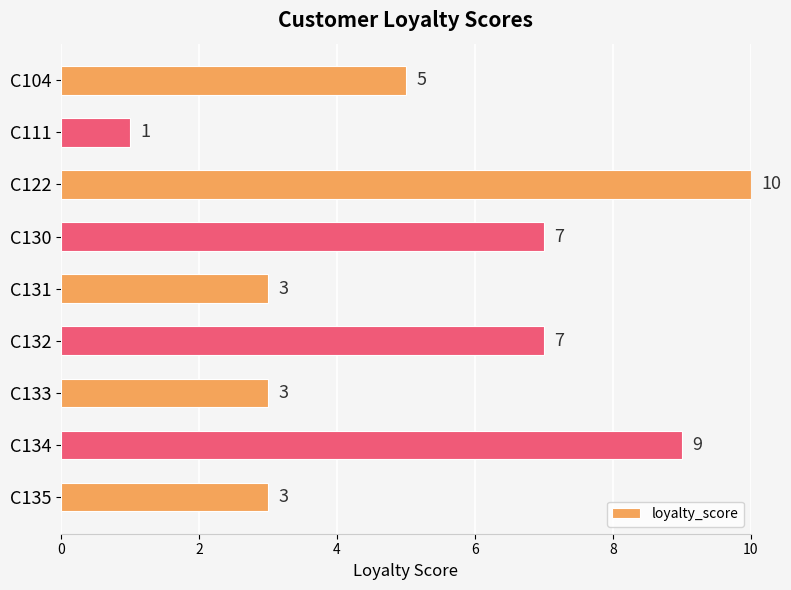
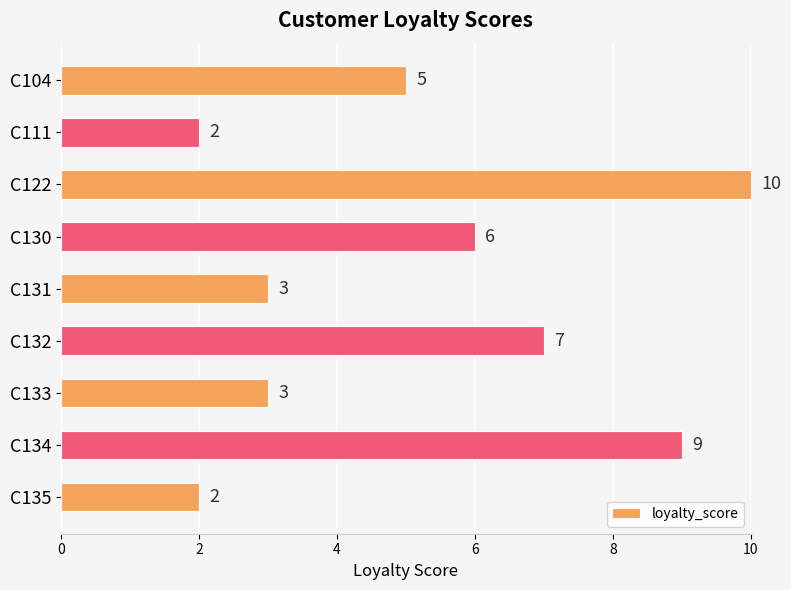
  {
    "C104": 5,
-   "C111": 1,
+   "C111": 2,
    "C122": 10,
-   "C130": 7,
+   "C130": 6,
    "C131": 3,
    "C132": 7,
    "C133": 3,
    "C134": 9,
-   "C135": 3
+   "C135": 2
  }
